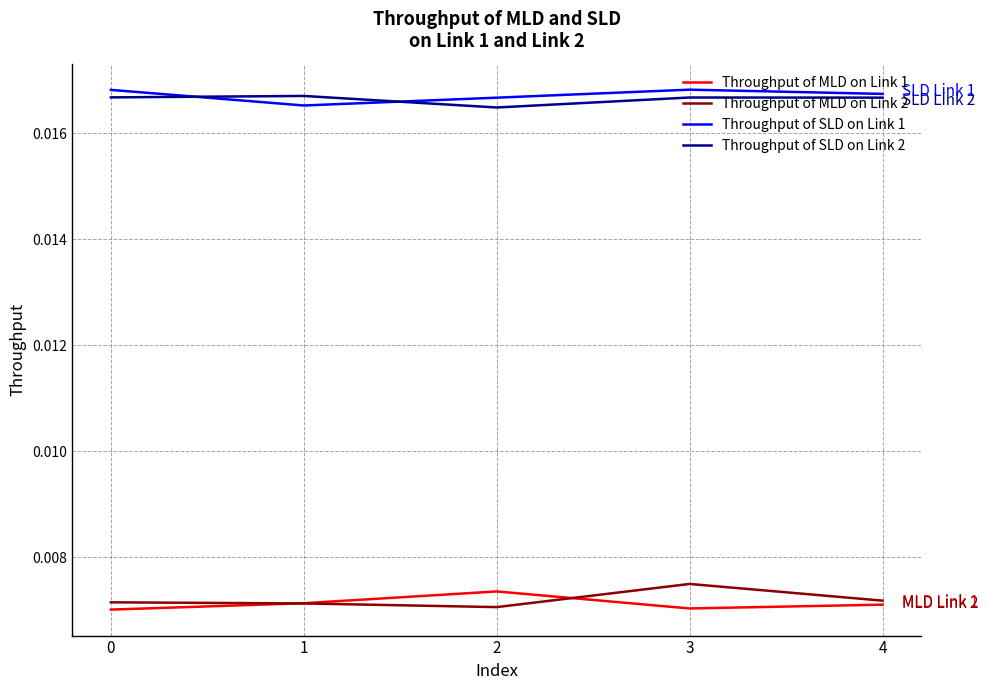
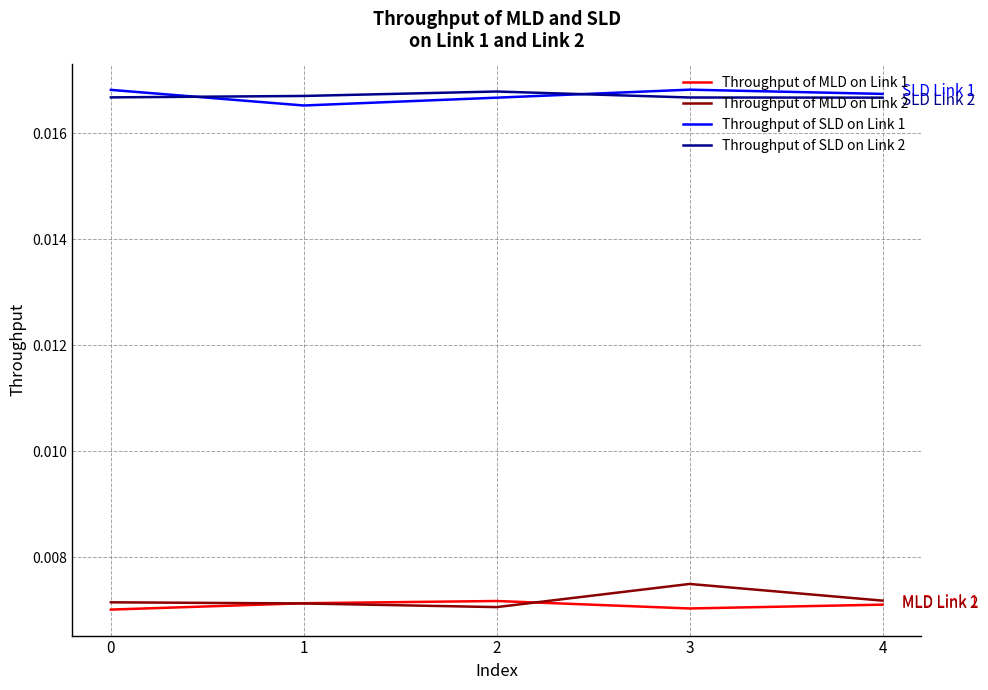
  {
    "Throughput of MLD on Link 1": {
      "0": 0.0070,
-     "2": 0.0074,
+     "2": 0.0072,
      "3": 0.0070
    },
    "Throughput of MLD on Link 2": {
      "0": 0.0071,
      "2": 0.0071,
      "3": 0.0075
    },
    "Throughput of SLD on Link 1": {
      "0": 0.0168,
      "1": 0.0165,
      "2": 0.0167,
      "3": 0.0168
    },
    "Throughput of SLD on Link 2": {
      "0": 0.0167,
      "1": 0.0167,
-     "2": 0.0165,
+     "2": 0.0168,
      "3": 0.0167
    }
  }
